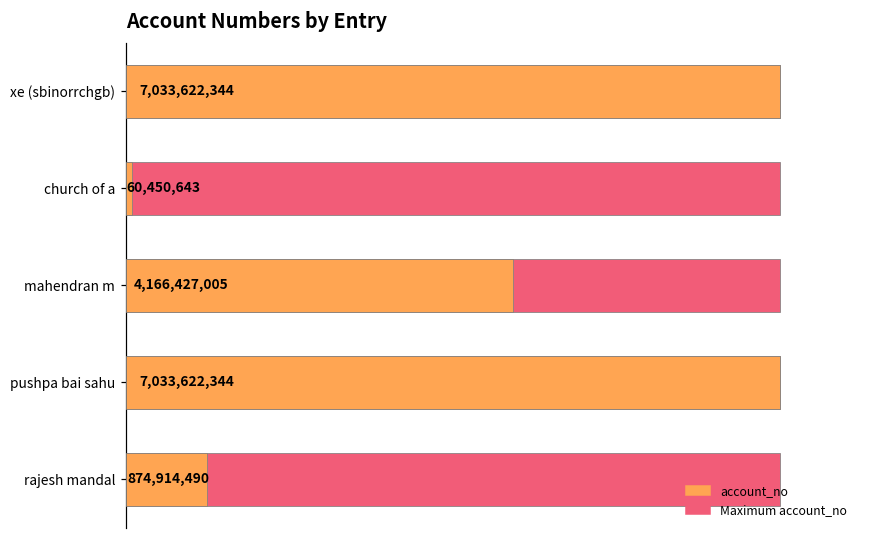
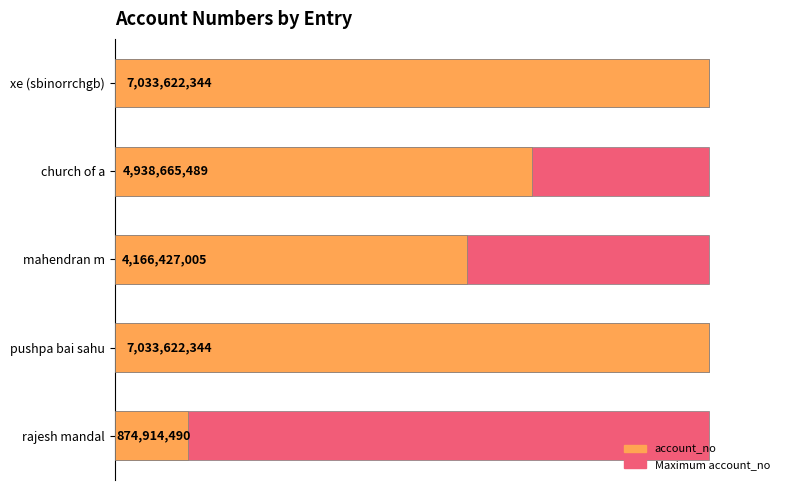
  {
    "Maximum account_no": {
      "xe (sbinorrchgb)": "7,033,622,344",
      "pushpa bai sahu": "7,033,622,344"
    },
    "account_no": {
      "xe (sbinorrchgb)": "7,033,622,344",
-     "church of a": "60,450,643",
+     "church of a": "4,938,665,489",
      "pushpa bai sahu": "7,033,622,344"
    }
  }
